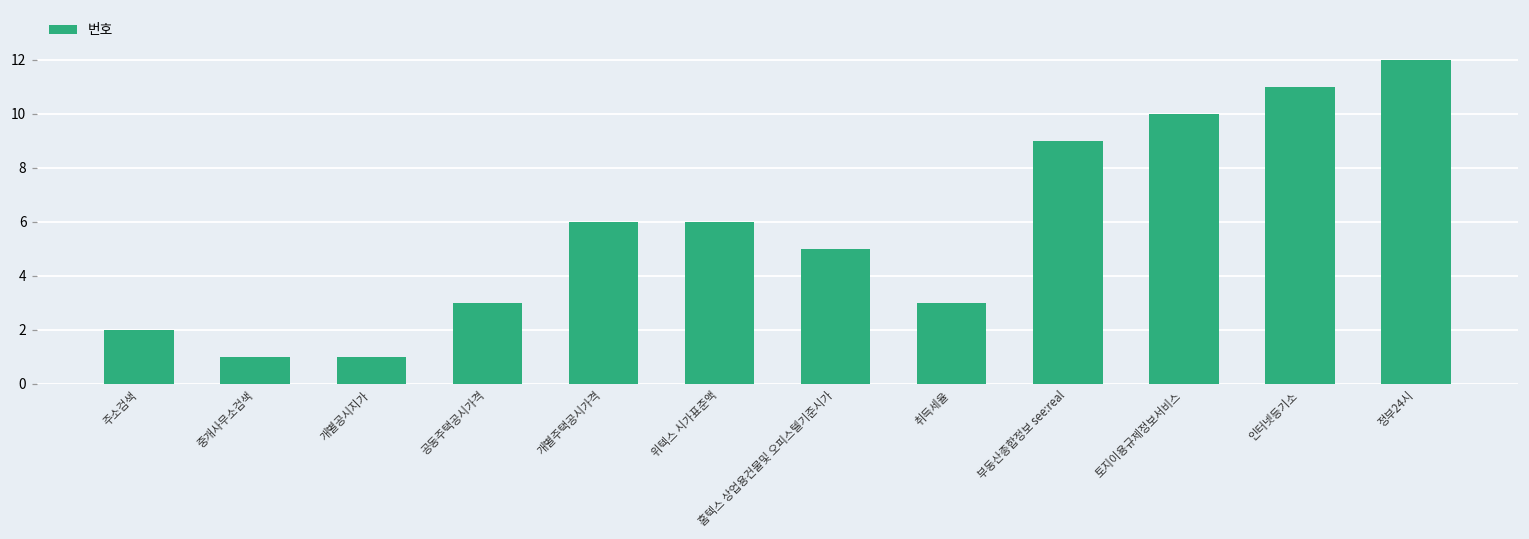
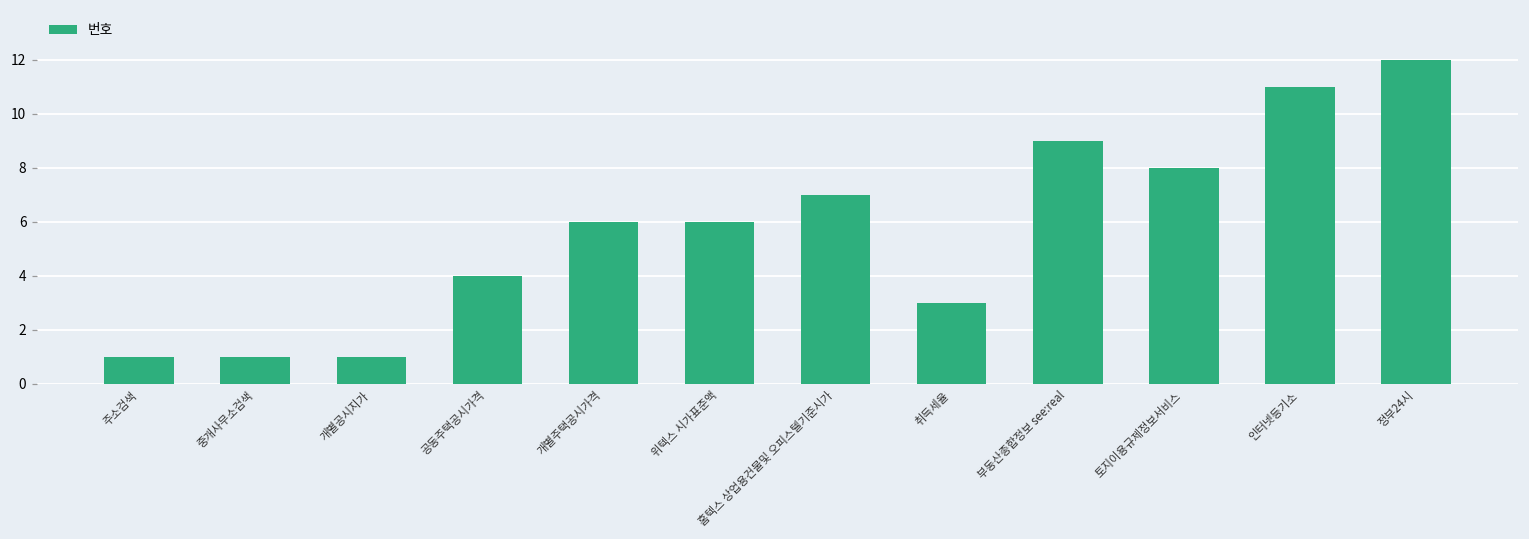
  {
-   "주소검색": 2,
+   "주소검색": 1,
    "중개사무소검색": 1,
    "개별공시지가": 1,
-   "공동주택공시가격": 3,
+   "공동주택공시가격": 4,
    "개별주택공시가격": 6,
    "위텍스 시가표준액": 6,
-   "홈텍스 상업용건물및 오피스텔기준시가": 5,
+   "홈텍스 상업용건물및 오피스텔기준시가": 7,
    "취득세율": 3,
    "부동산종합정보 see:real": 9,
-   "토지이용규제정보서비스": 10,
+   "토지이용규제정보서비스": 8,
    "인터넷등기소": 11,
    "정부24시": 12
  }
